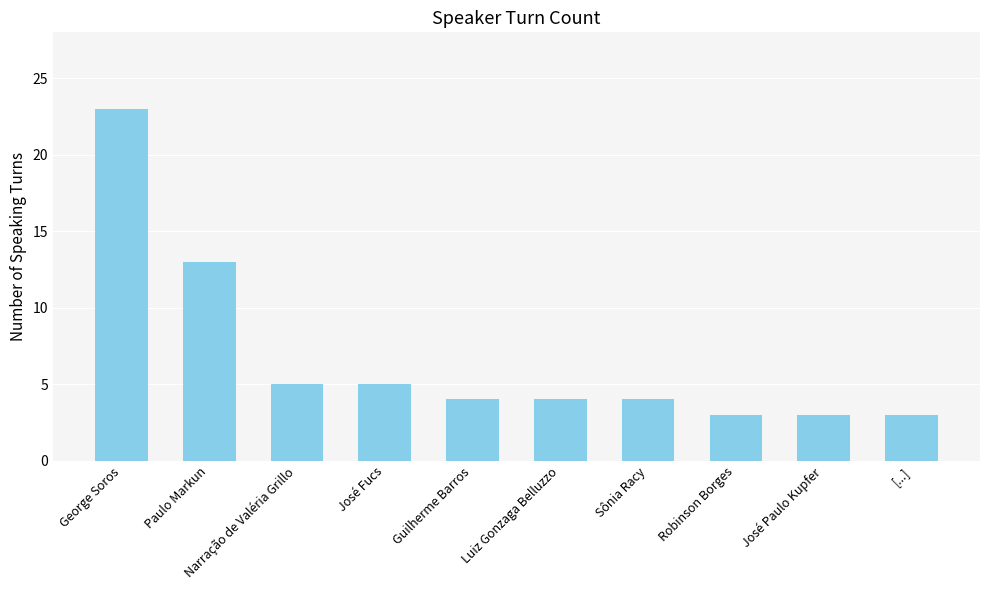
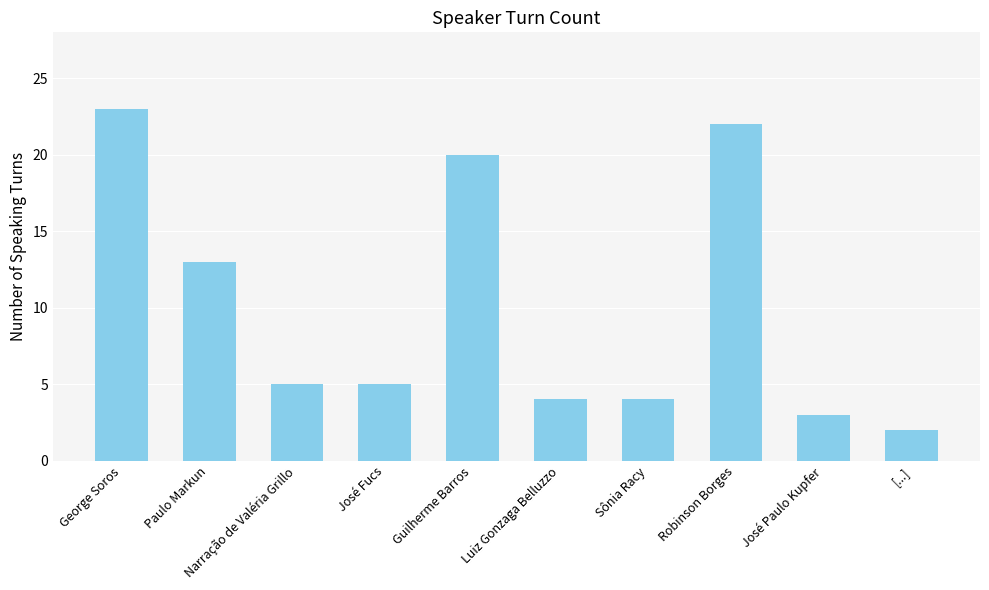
  {
    "George Soros": 23,
    "Paulo Markun": 13,
    "Narração de Valéria Grillo": 5,
    "José Fucs": 5,
-   "Guilherme Barros": 4,
+   "Guilherme Barros": 20,
    "Luiz Gonzaga Belluzzo": 4,
    "Sônia Racy": 4,
-   "Robinson Borges": 3,
+   "Robinson Borges": 22,
    "José Paulo Kupfer": 3,
-   "[...]": 3
+   "[...]": 2
  }
